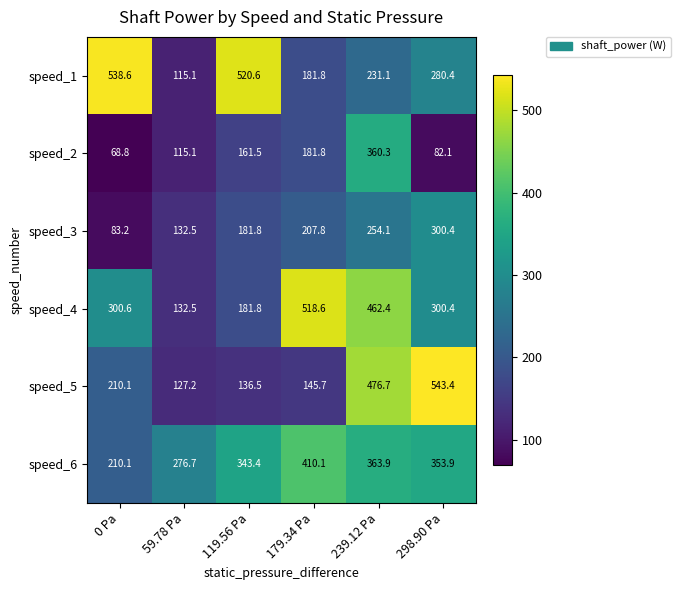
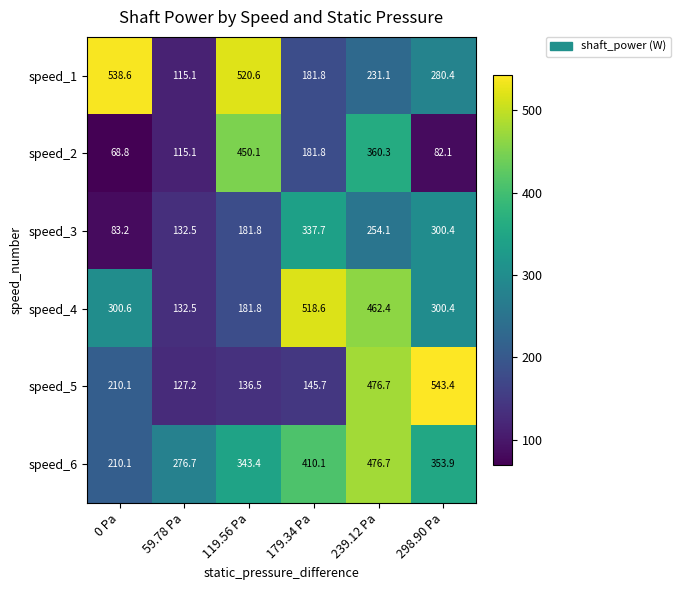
  {
    "speed_1": {
      "0 Pa": 538.6,
      "59.78 Pa": 115.1,
      "119.56 Pa": 520.6,
      "179.34 Pa": 181.8,
      "239.12 Pa": 231.1,
      "298.90 Pa": 280.4
    },
    "speed_2": {
      "0 Pa": 68.8,
      "59.78 Pa": 115.1,
-     "119.56 Pa": 161.5,
+     "119.56 Pa": 450.1,
      "179.34 Pa": 181.8,
      "239.12 Pa": 360.3,
      "298.90 Pa": 82.1
    },
    "speed_3": {
      "0 Pa": 83.2,
      "59.78 Pa": 132.5,
      "119.56 Pa": 181.8,
-     "179.34 Pa": 207.8,
+     "179.34 Pa": 337.7,
      "239.12 Pa": 254.1,
      "298.90 Pa": 300.4
    },
    "speed_4": {
      "0 Pa": 300.6,
      "59.78 Pa": 132.5,
      "119.56 Pa": 181.8,
      "179.34 Pa": 518.6,
      "239.12 Pa": 462.4,
      "298.90 Pa": 300.4
    },
    "speed_5": {
      "0 Pa": 210.1,
      "59.78 Pa": 127.2,
      "119.56 Pa": 136.5,
      "179.34 Pa": 145.7,
      "239.12 Pa": 476.7,
      "298.90 Pa": 543.4
    },
    "speed_6": {
      "0 Pa": 210.1,
      "59.78 Pa": 276.7,
      "119.56 Pa": 343.4,
      "179.34 Pa": 410.1,
-     "239.12 Pa": 363.9,
+     "239.12 Pa": 476.7,
      "298.90 Pa": 353.9
    }
  }
